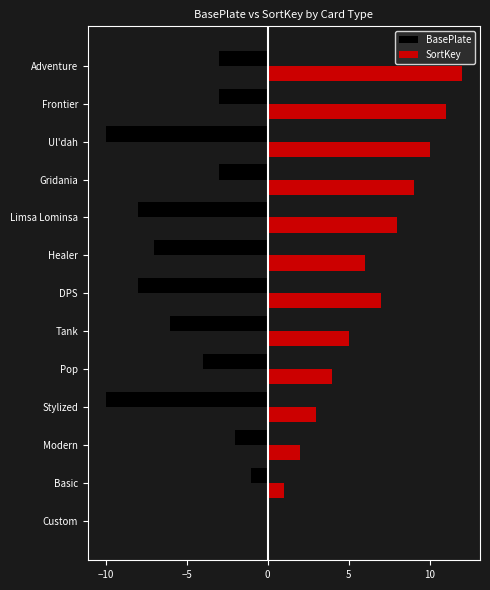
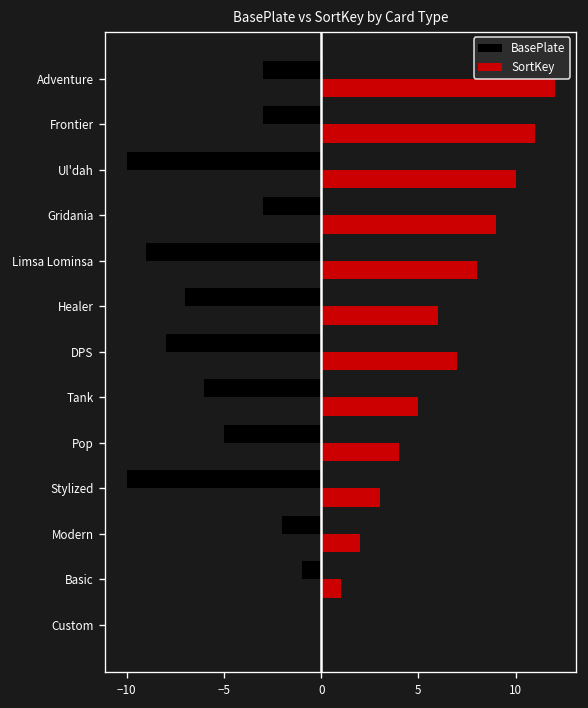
  {
    "BasePlate": {
      "Adventure": -3.0,
      "Frontier": -3.0,
      "Ul'dah": -10.0,
      "Gridania": -3.0,
-     "Limsa Lominsa": -8.0,
+     "Limsa Lominsa": -9.0,
      "Healer": -7.0,
      "DPS": -8.0,
      "Tank": -6.0,
-     "Pop": -4.0,
+     "Pop": -5.0,
      "Stylized": -10.0,
      "Modern": -2.0,
      "Basic": -1.0,
      "Custom": 0.0
    },
    "SortKey": {
      "Adventure": 12.0,
      "Frontier": 11.0,
      "Ul'dah": 10.0,
      "Gridania": 9.0,
      "Limsa Lominsa": 8.0,
      "Healer": 6.0,
      "DPS": 7.0,
      "Tank": 5.0,
      "Pop": 4.0,
      "Stylized": 3.0,
      "Modern": 2.0,
      "Basic": 1.0,
      "Custom": 0.0
    }
  }
